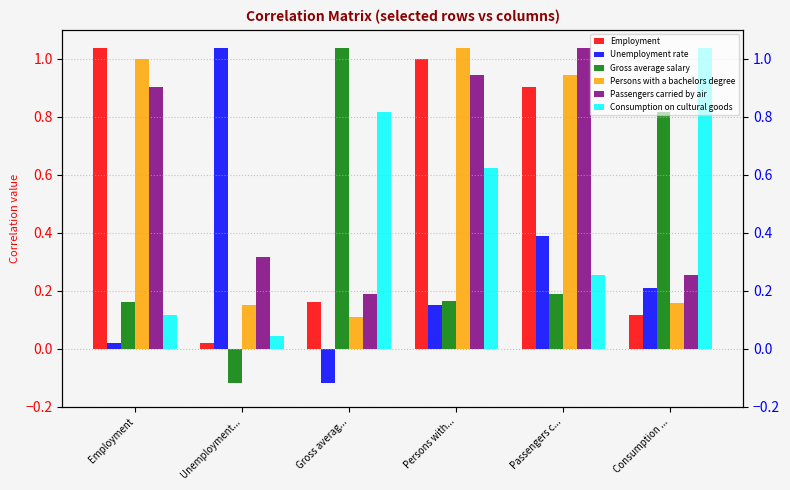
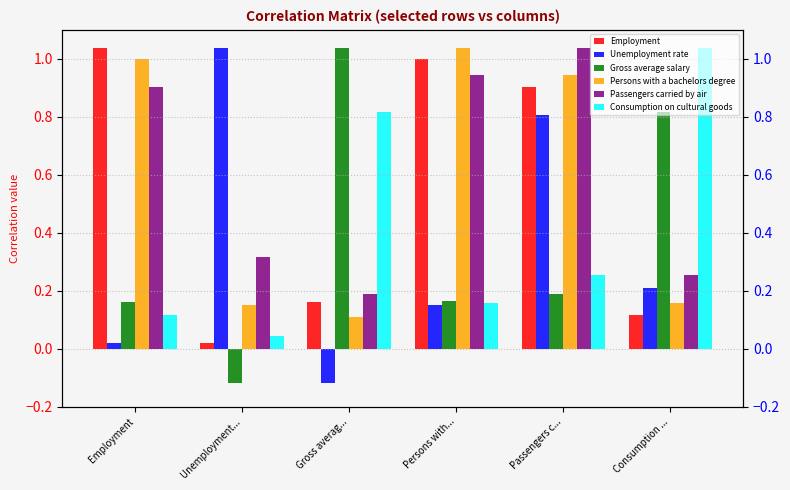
  {
    "Employment": {
      "Employment": 1.04,
      "Unemployment...": 0.02,
      "Gross averag...": 0.16,
      "Persons with...": 1.00,
      "Passengers c...": 0.90,
      "Consumption ...": 0.12
    },
    "Unemployment rate": {
      "Employment": 0.02,
      "Unemployment...": 1.04,
      "Gross averag...": -0.12,
      "Persons with...": 0.15,
-     "Passengers c...": 0.39,
+     "Passengers c...": 0.80,
      "Consumption ...": 0.21
    },
    "Gross average salary": {
      "Employment": 0.16,
      "Unemployment...": -0.12,
      "Gross averag...": 1.04,
      "Persons with...": 0.16,
      "Passengers c...": 0.19
    },
    "Persons with a bachelors degree": {
      "Employment": 1.00,
      "Unemployment...": 0.15,
      "Gross averag...": 0.11,
      "Persons with...": 1.04,
      "Passengers c...": 0.95,
      "Consumption ...": 0.16
    },
    "Passengers carried by air": {
      "Employment": 0.90,
      "Unemployment...": 0.32,
      "Gross averag...": 0.19,
      "Persons with...": 0.95,
      "Passengers c...": 1.04,
      "Consumption ...": 0.25
    },
    "Consumption on cultural goods": {
      "Employment": 0.12,
      "Unemployment...": 0.05,
      "Gross averag...": 0.82,
-     "Persons with...": 0.62,
+     "Persons with...": 0.16,
      "Passengers c...": 0.25
    }
  }
